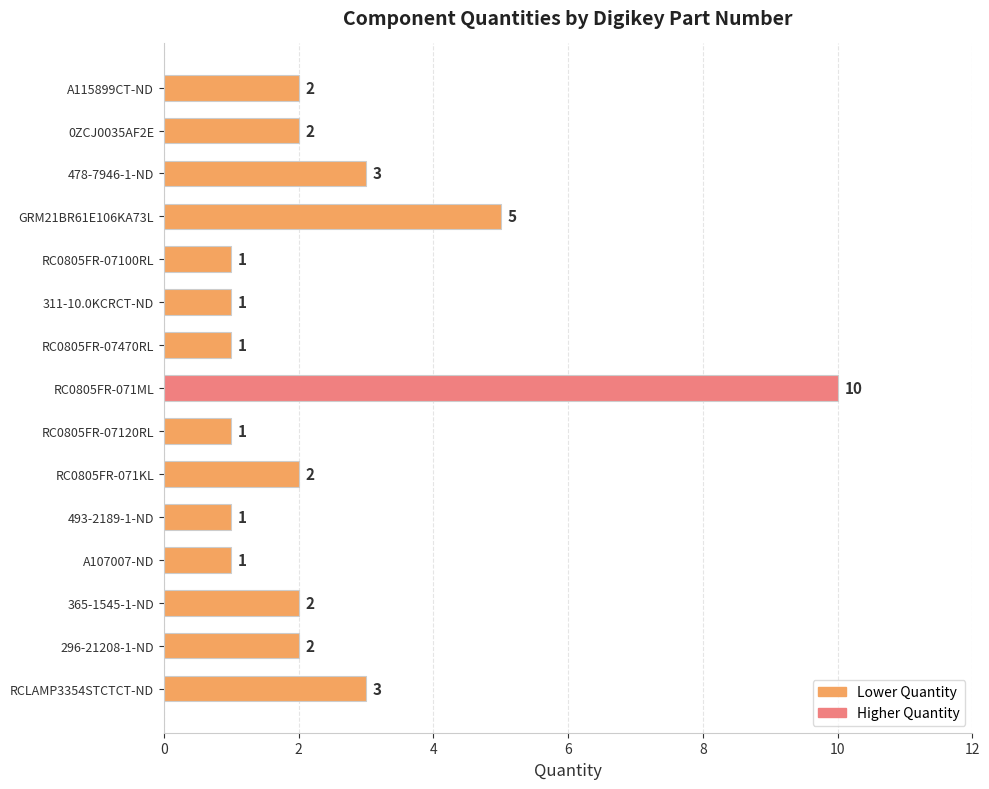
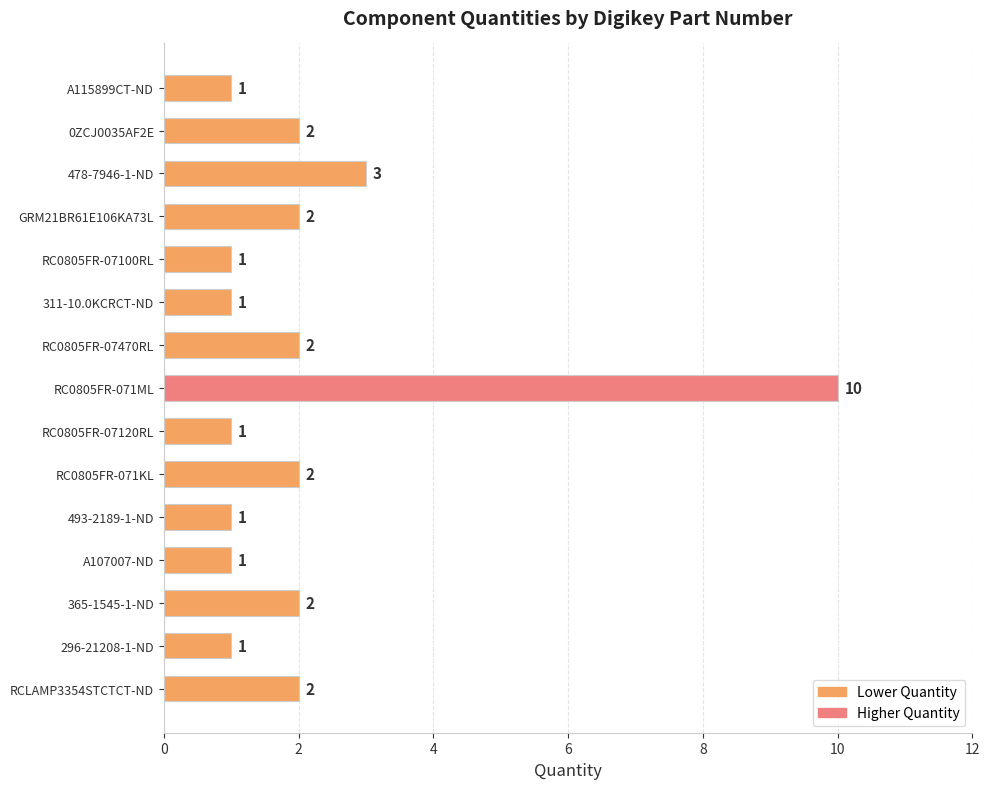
  {
-   "A115899CT-ND": 2,
+   "A115899CT-ND": 1,
    "0ZCJ0035AF2E": 2,
    "478-7946-1-ND": 3,
-   "GRM21BR61E106KA73L": 5,
+   "GRM21BR61E106KA73L": 2,
    "RC0805FR-07100RL": 1,
    "311-10.0KCRCT-ND": 1,
-   "RC0805FR-07470RL": 1,
+   "RC0805FR-07470RL": 2,
    "RC0805FR-071ML": 10,
    "RC0805FR-07120RL": 1,
    "RC0805FR-071KL": 2,
    "493-2189-1-ND": 1,
    "A107007-ND": 1,
    "365-1545-1-ND": 2,
-   "296-21208-1-ND": 2,
-   "RCLAMP3354STCTCT-ND": 3
+   "296-21208-1-ND": 1,
+   "RCLAMP3354STCTCT-ND": 2
  }
